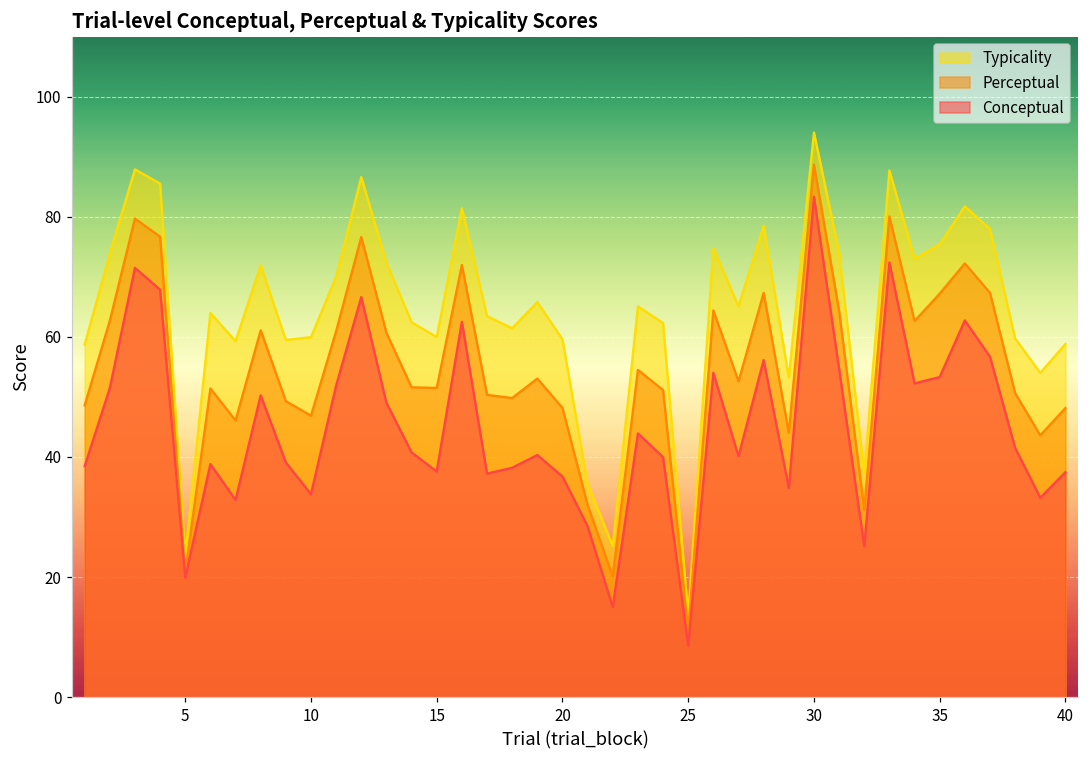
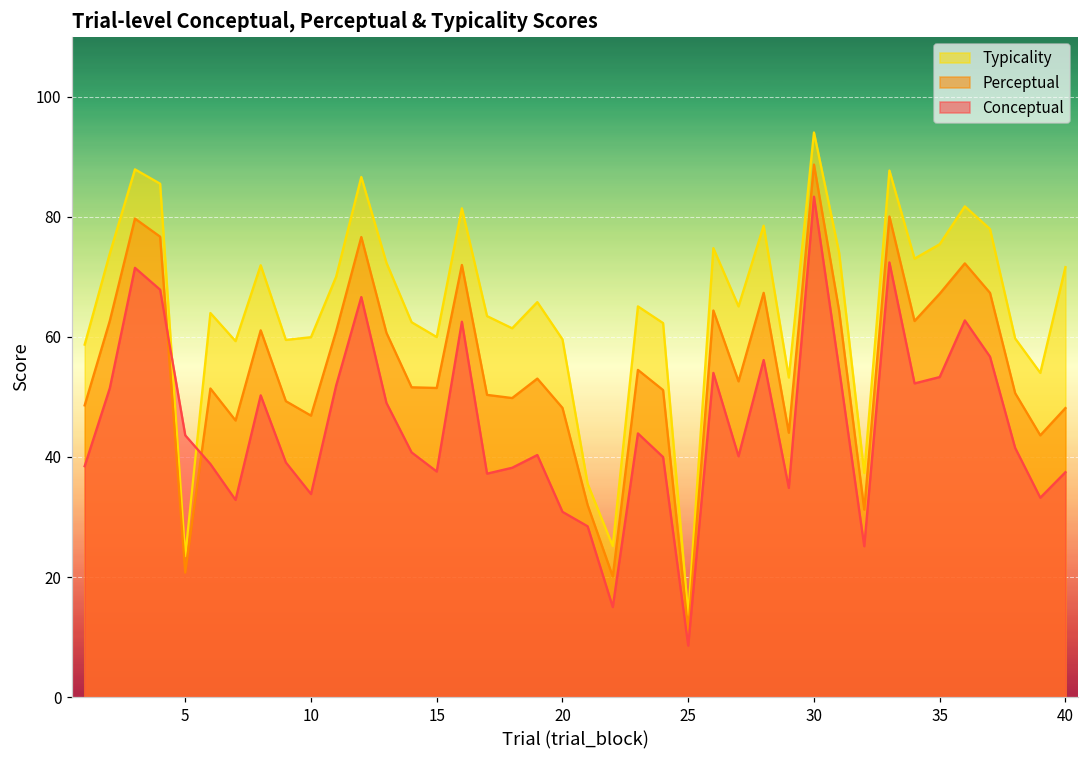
  {
    "Typicality": {
      "5": 23,
      "10": 60,
      "15": 60,
      "20": 60,
      "25": 14,
      "30": 94,
      "35": 75,
-     "40": 59
+     "40": 72
    },
    "Perceptual": {
      "5": 21,
      "10": 47,
      "15": 51,
      "20": 48,
      "25": 11,
      "30": 89,
      "35": 67,
      "40": 48
    },
    "Conceptual": {
-     "5": 20,
+     "5": 44,
      "10": 34,
      "15": 38,
-     "20": 37,
+     "20": 31,
      "25": 9,
      "30": 83,
      "35": 53,
      "40": 37
    }
  }
